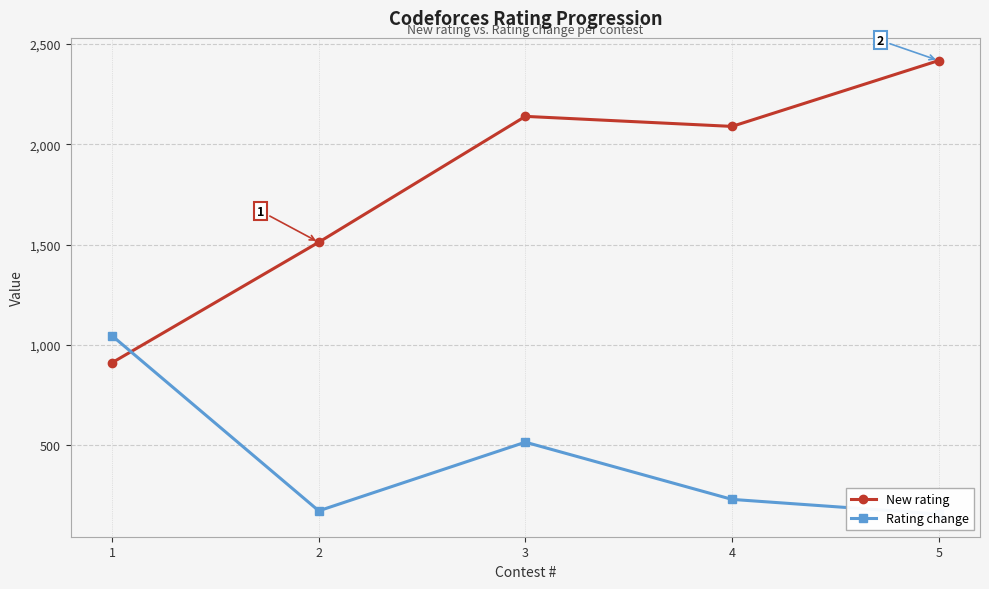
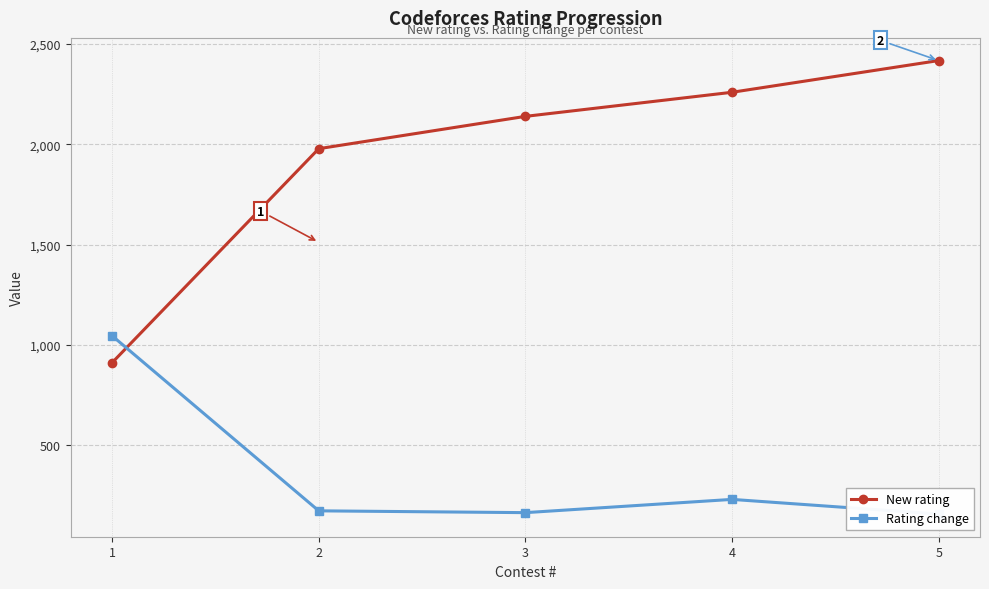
  {
    "New rating": {
      "1": "910",
-     "2": "1,510",
+     "2": "1,980",
      "3": "2,140",
-     "4": "2,090"
+     "4": "2,260"
    },
    "Rating change": {
      "1": "1,050",
      "2": "170",
-     "3": "520",
+     "3": "170",
      "4": "230"
    }
  }
